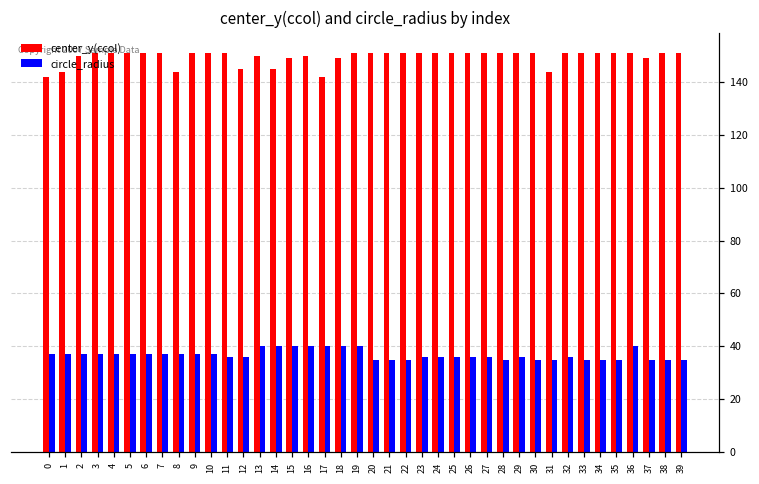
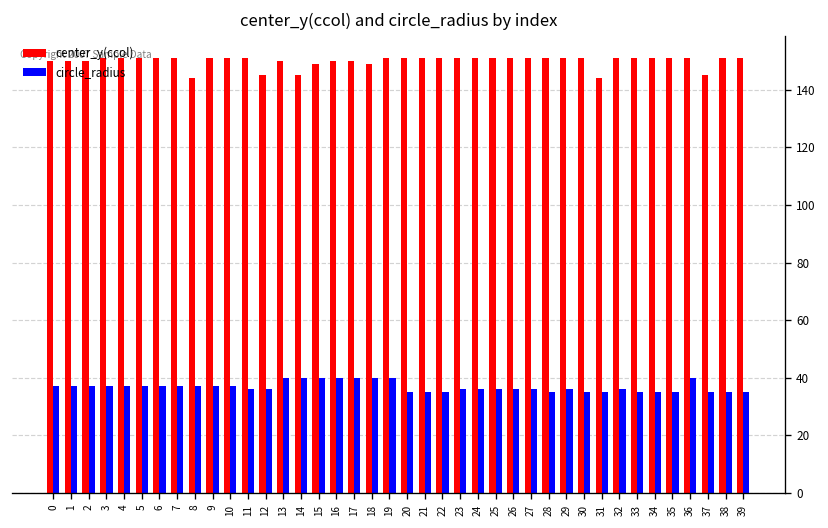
  {
    "center_y(ccol)": {
-     "0": 142,
-     "1": 144,
+     "0": 150,
+     "1": 150,
      "6": 151,
      "7": 151,
      "8": 144,
      "9": 151,
      "10": 151,
      "11": 151,
      "12": 145,
      "13": 150,
      "14": 145,
      "15": 149,
      "16": 150,
-     "17": 142,
+     "17": 150,
      "18": 149,
      "19": 151,
      "20": 151,
      "21": 151,
      "22": 151,
      "23": 151,
      "24": 151,
      "25": 151,
      "26": 151,
      "27": 151,
      "28": 151,
      "29": 151,
      "30": 151,
      "31": 144,
      "32": 151,
      "33": 151,
      "34": 151,
      "35": 151,
      "36": 151,
-     "37": 149,
+     "37": 145,
      "38": 151,
      "39": 151
    },
    "circle_radius": {
      "0": 37,
      "1": 37,
      "2": 37,
      "3": 37,
      "4": 37,
      "5": 37,
      "6": 37,
      "7": 37,
      "8": 37,
      "9": 37,
      "10": 37,
      "11": 36,
      "12": 36,
      "13": 40,
      "14": 40,
      "15": 40,
      "16": 40,
      "17": 40,
      "18": 40,
      "19": 40,
      "20": 35,
      "21": 35,
      "22": 35,
      "23": 36,
      "24": 36,
      "25": 36,
      "26": 36,
      "27": 36,
      "28": 35,
      "29": 36,
      "30": 35,
      "31": 35,
      "32": 36,
      "33": 35,
      "34": 35,
      "35": 35,
      "36": 40,
      "37": 35,
      "38": 35,
      "39": 35
    }
  }
